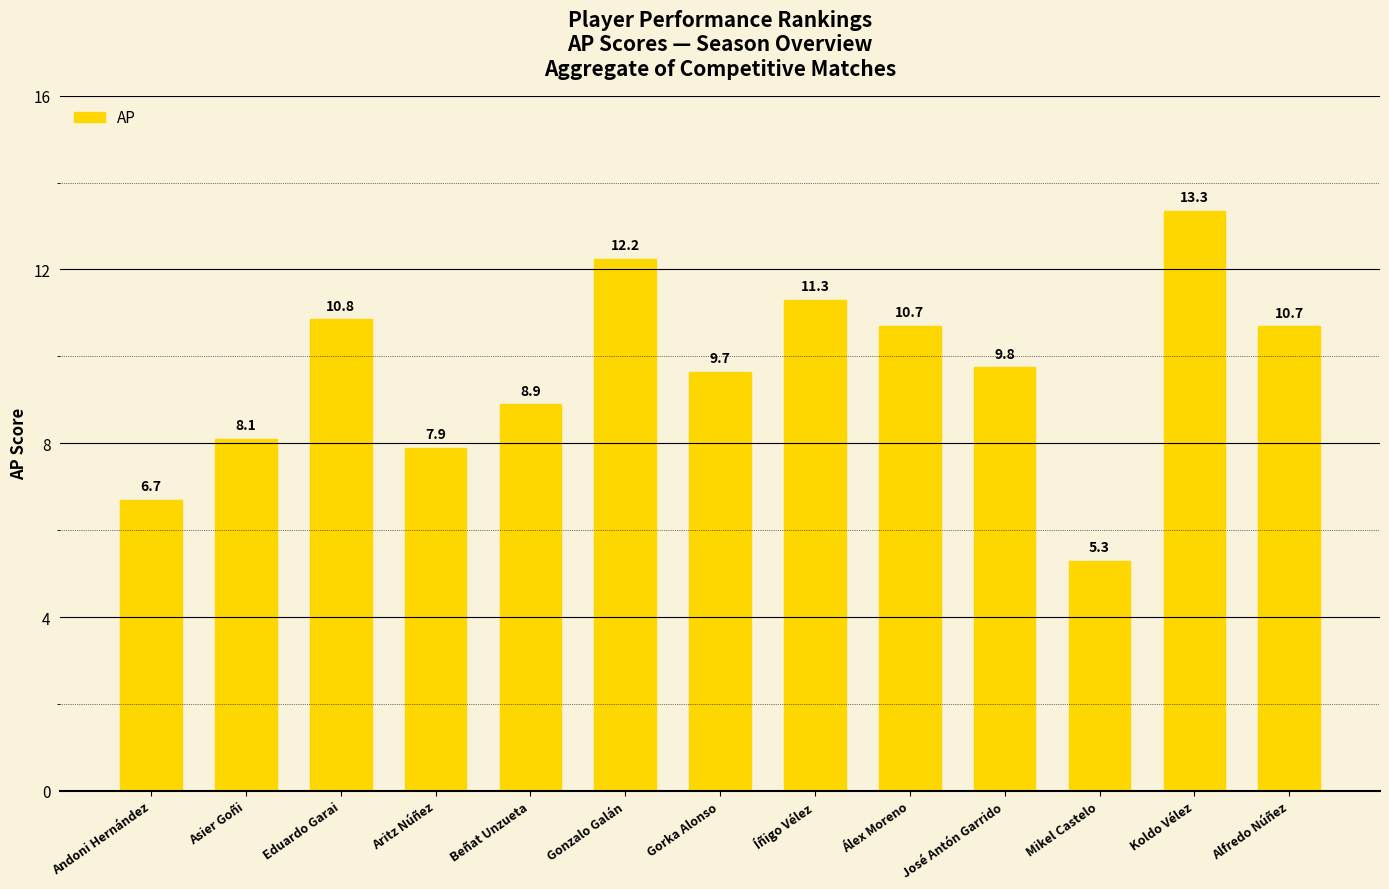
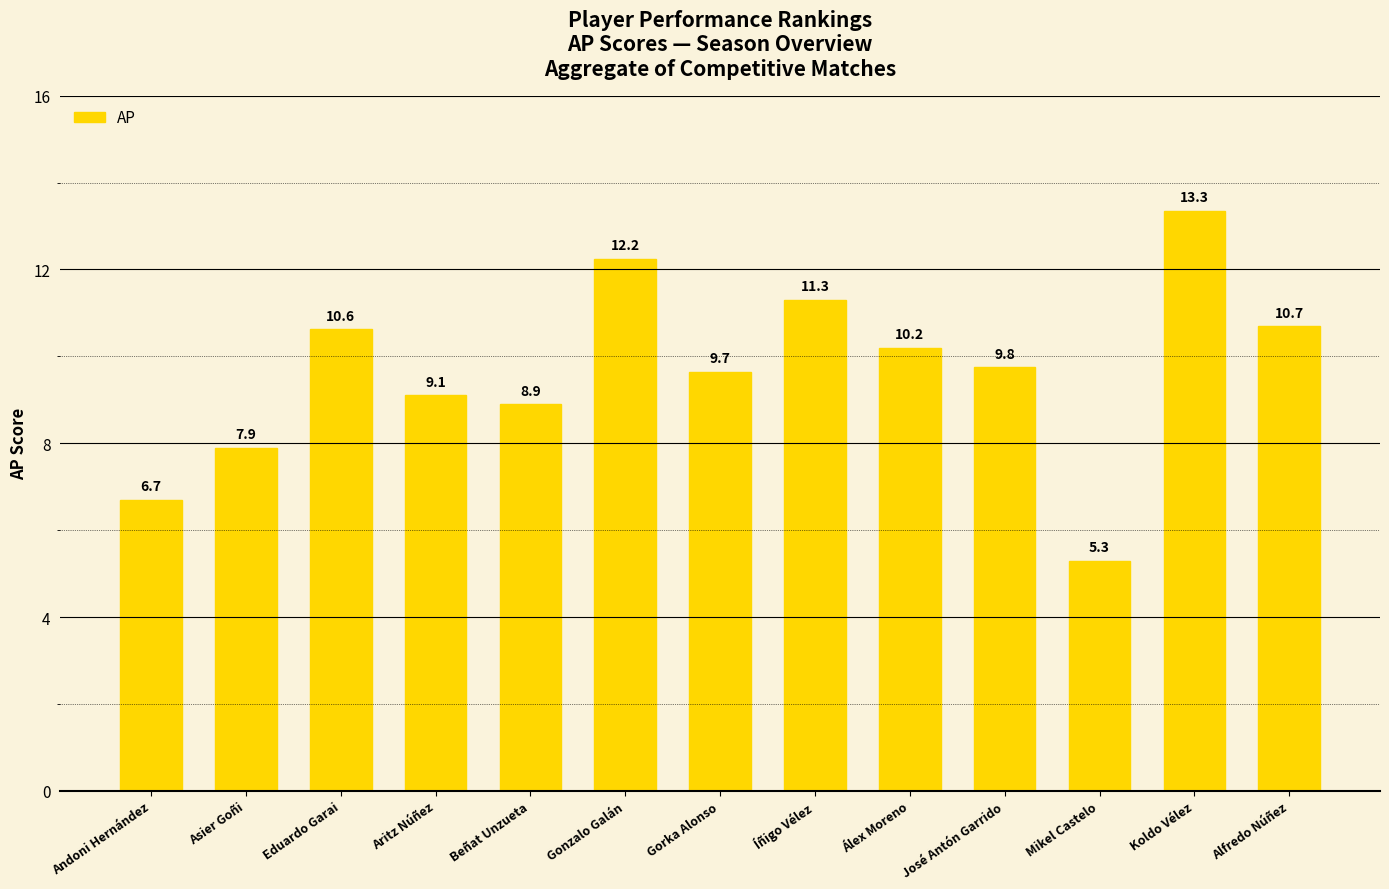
  {
    "Andoni Hernández": 6.7,
-   "Asier Goñi": 8.1,
-   "Eduardo Garai": 10.8,
-   "Aritz Núñez": 7.9,
+   "Asier Goñi": 7.9,
+   "Eduardo Garai": 10.6,
+   "Aritz Núñez": 9.1,
    "Beñat Unzueta": 8.9,
    "Gonzalo Galán": 12.2,
    "Gorka Alonso": 9.7,
    "Íñigo Vélez": 11.3,
-   "Álex Moreno": 10.7,
+   "Álex Moreno": 10.2,
    "José Antón Garrido": 9.8,
    "Mikel Castelo": 5.3,
    "Koldo Vélez": 13.3,
    "Alfredo Núñez": 10.7
  }
